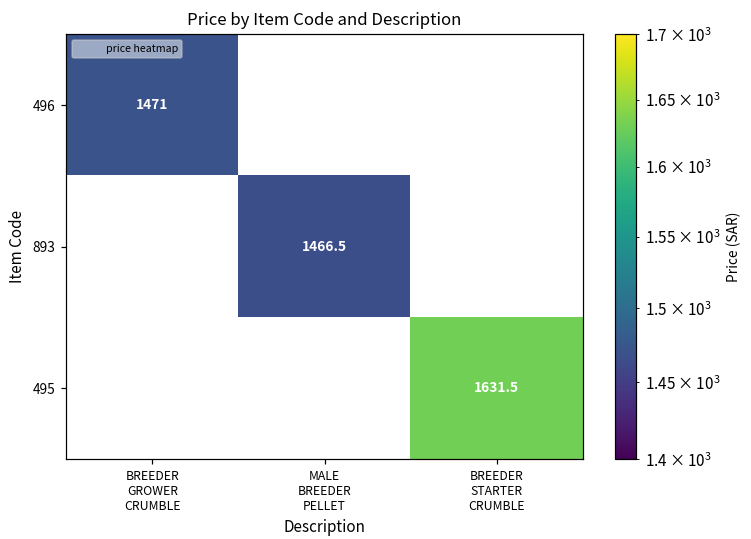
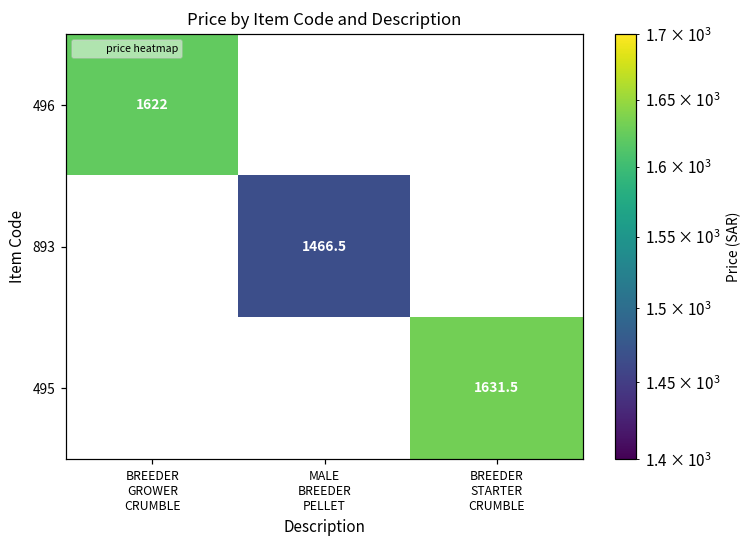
  {
    "496": {
-     "BREEDER GROWER CRUMBLE": 1471
+     "BREEDER GROWER CRUMBLE": 1622
    },
    "893": {
      "MALE BREEDER PELLET": 1466.5
    },
    "495": {
      "BREEDER STARTER CRUMBLE": 1631.5
    }
  }
